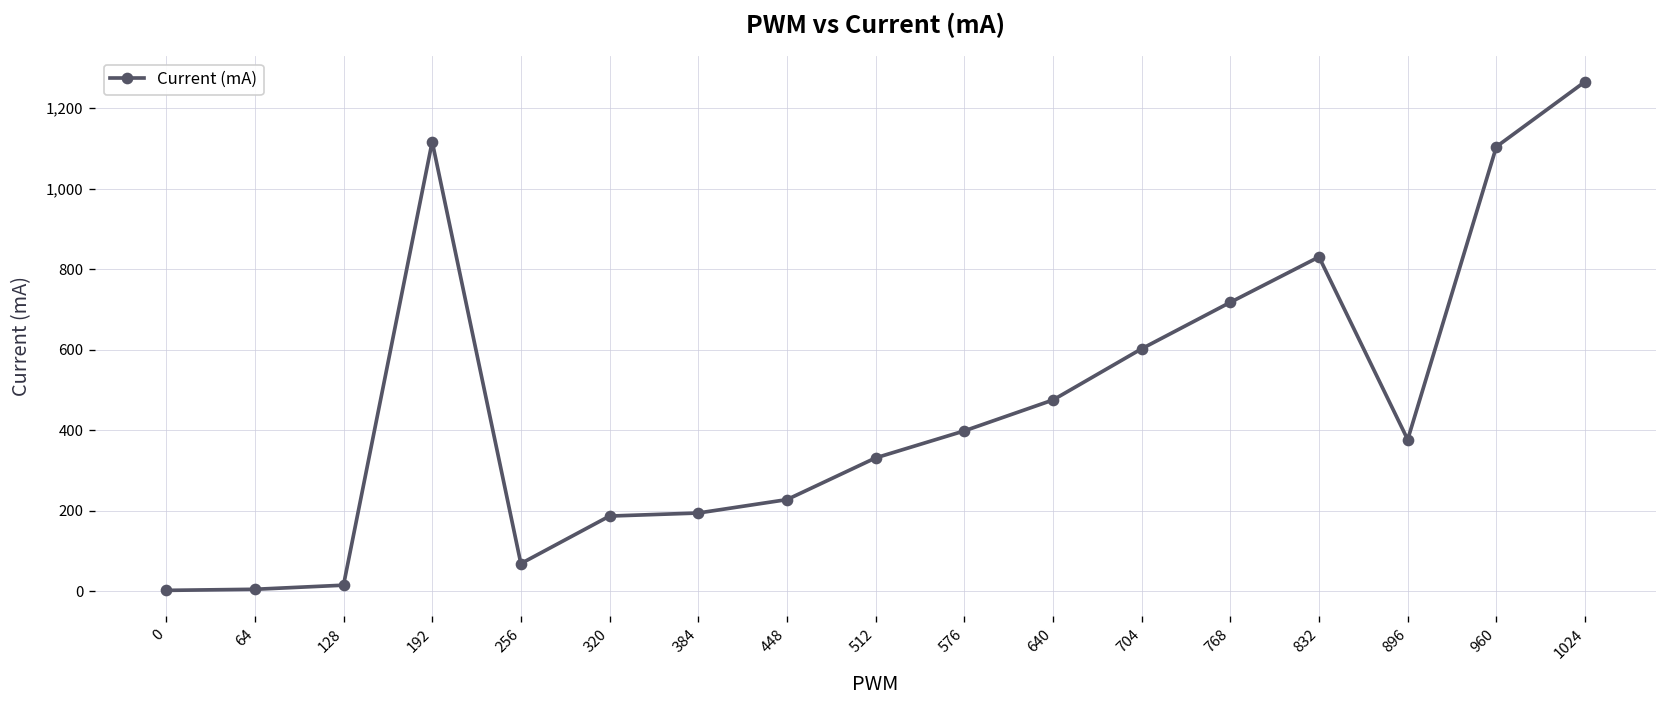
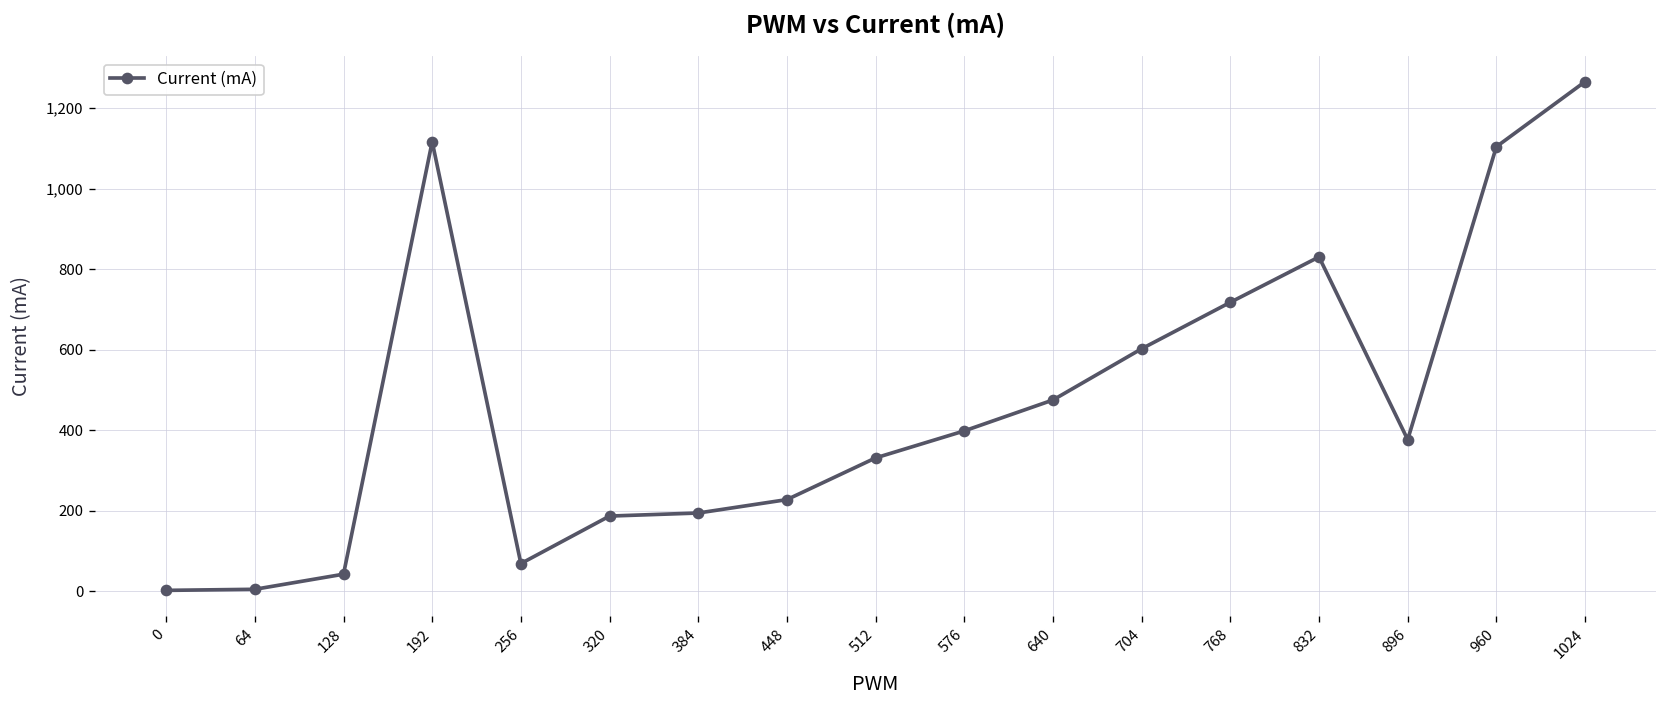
  {
    "0": "0",
    "64": "0",
-   "128": "10",
+   "128": "40",
    "192": "1,120",
    "256": "70",
    "320": "190",
    "384": "190",
    "448": "230",
    "512": "330",
    "576": "400",
    "640": "470",
    "704": "600",
    "768": "720",
    "832": "830",
    "896": "380",
    "960": "1,100",
    "1024": "1,270"
  }
